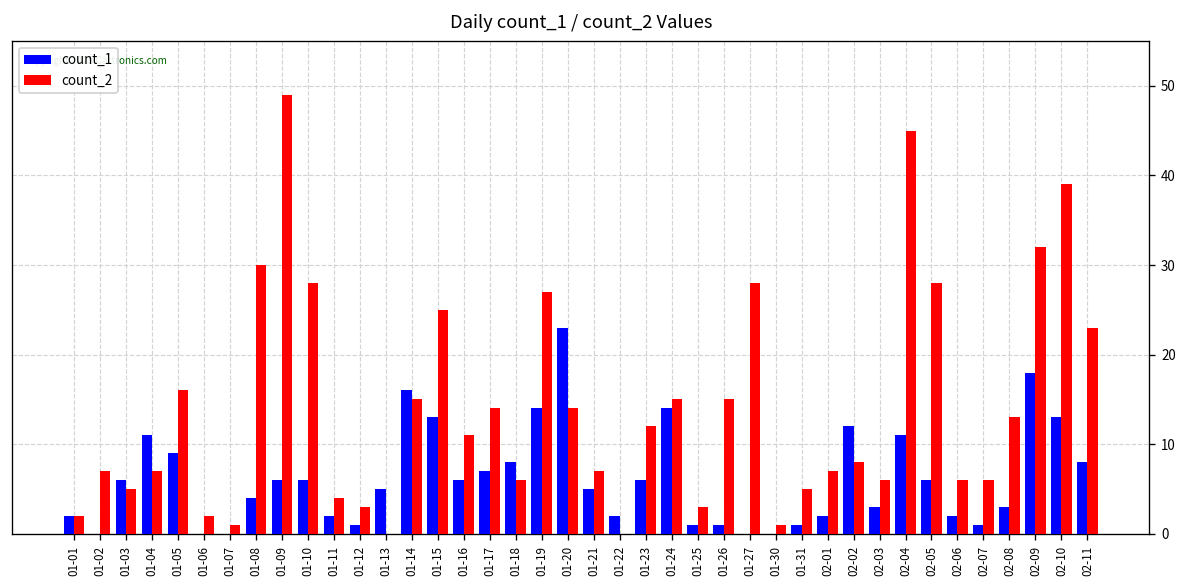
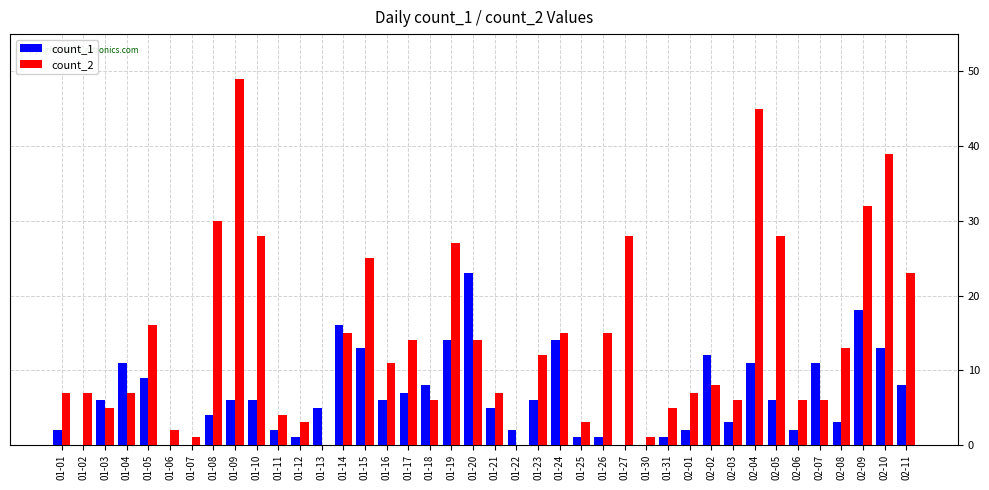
  {
    "count_1": {
      "01-01": 2,
      "01-02": 0,
      "01-03": 6,
      "01-04": 11,
      "01-05": 9,
      "01-06": 0,
      "01-07": 0,
      "01-08": 4,
      "01-09": 6,
      "01-10": 6,
      "01-11": 2,
      "01-12": 1,
      "01-13": 5,
      "01-14": 16,
      "01-15": 13,
      "01-16": 6,
      "01-17": 7,
      "01-18": 8,
      "01-19": 14,
      "01-20": 23,
      "01-21": 5,
      "01-22": 2,
      "01-23": 6,
      "01-24": 14,
      "01-25": 1,
      "01-26": 1,
      "01-27": 0,
      "01-30": 0,
      "01-31": 1,
      "02-01": 2,
      "02-02": 12,
      "02-03": 3,
      "02-04": 11,
      "02-05": 6,
      "02-06": 2,
-     "02-07": 1,
+     "02-07": 11,
      "02-08": 3,
      "02-09": 18,
      "02-10": 13,
      "02-11": 8
    },
    "count_2": {
-     "01-01": 2,
+     "01-01": 7,
      "01-02": 7,
      "01-03": 5,
      "01-04": 7,
      "01-05": 16,
      "01-06": 2,
      "01-07": 1,
      "01-08": 30,
      "01-09": 49,
      "01-10": 28,
      "01-11": 4,
      "01-12": 3,
      "01-13": 0,
      "01-14": 15,
      "01-15": 25,
      "01-16": 11,
      "01-17": 14,
      "01-18": 6,
      "01-19": 27,
      "01-20": 14,
      "01-21": 7,
      "01-22": 0,
      "01-23": 12,
      "01-24": 15,
      "01-25": 3,
      "01-26": 15,
      "01-27": 28,
      "01-30": 1,
      "01-31": 5,
      "02-01": 7,
      "02-02": 8,
      "02-03": 6,
      "02-04": 45,
      "02-05": 28,
      "02-06": 6,
      "02-07": 6,
      "02-08": 13,
      "02-09": 32,
      "02-10": 39,
      "02-11": 23
    }
  }
